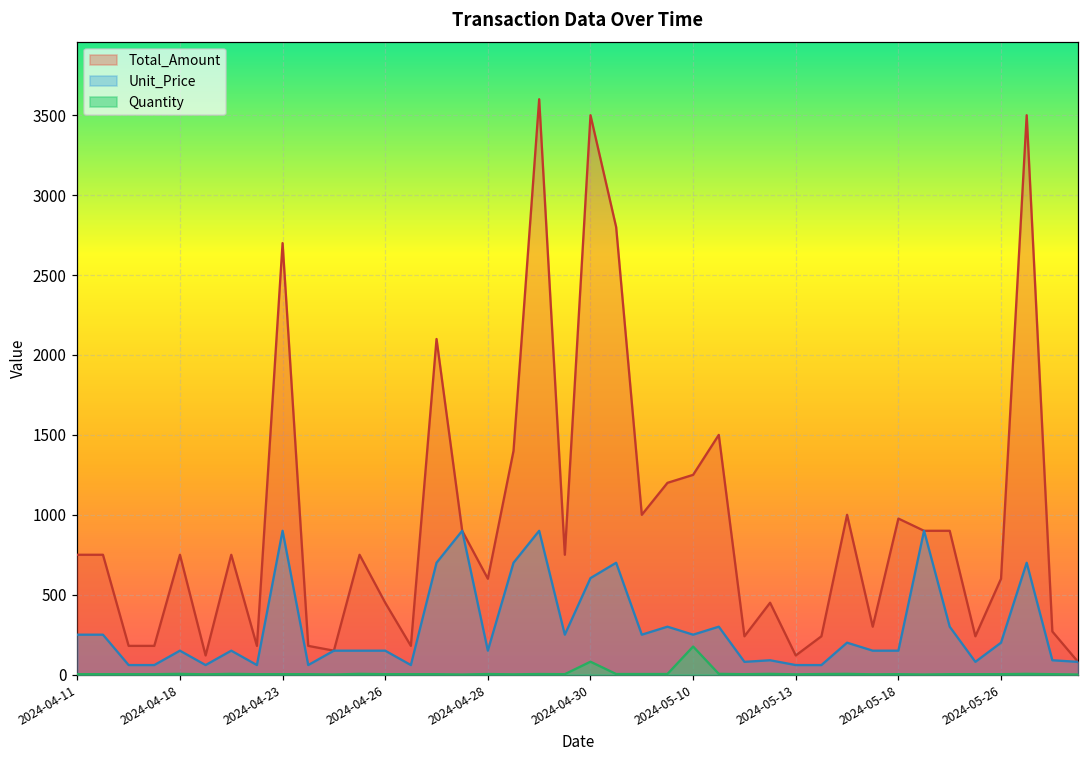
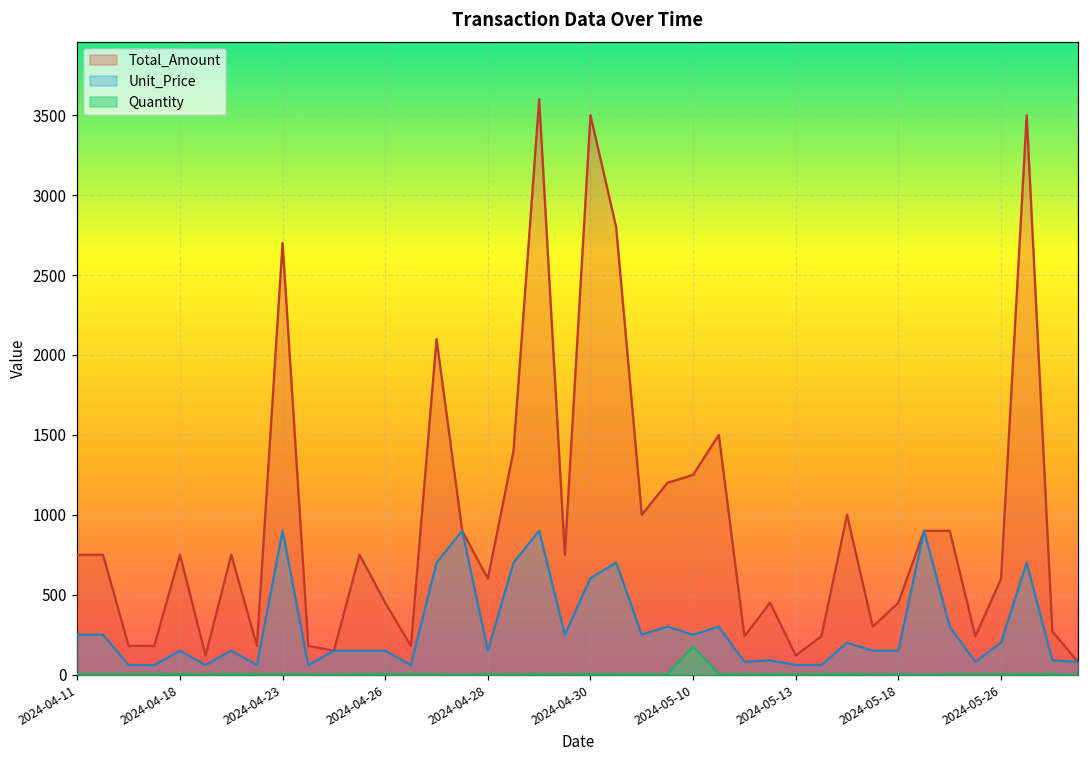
  {
    "Total_Amount": {
      "2024-04-11": 750,
      "2024-04-23": 2700,
      "2024-04-30": 3500,
      "2024-05-10": 1250,
      "2024-05-13": 120,
-     "2024-05-18": 980,
+     "2024-05-18": 450,
      "2024-05-26": 600
    },
    "Unit_Price": {
      "2024-04-11": 250,
      "2024-04-23": 900,
      "2024-04-30": 600,
      "2024-05-10": 250,
      "2024-05-13": 60,
      "2024-05-18": 150,
      "2024-05-26": 200
    },
    "Quantity": {
      "2024-04-11": 0,
      "2024-04-23": 0,
-     "2024-04-30": 80,
+     "2024-04-30": 10,
      "2024-05-10": 180,
      "2024-05-13": 0,
      "2024-05-18": 0,
      "2024-05-26": 0
    }
  }
